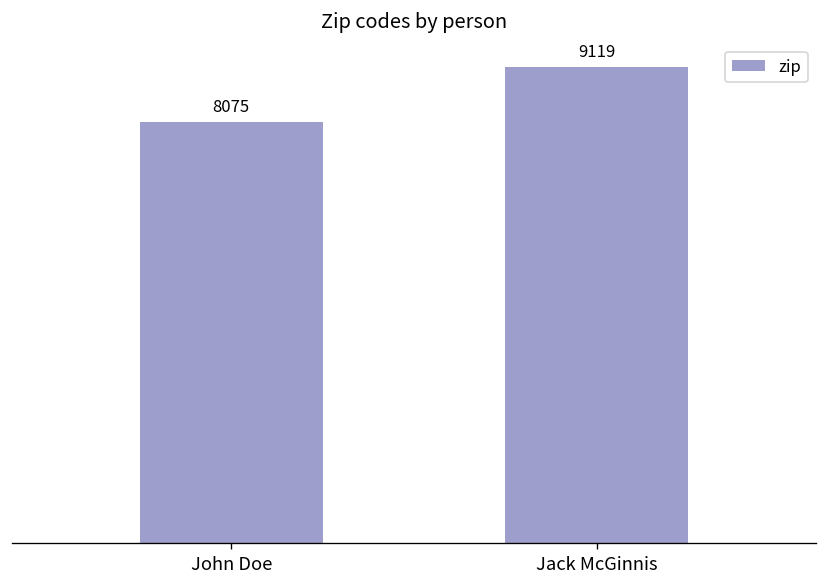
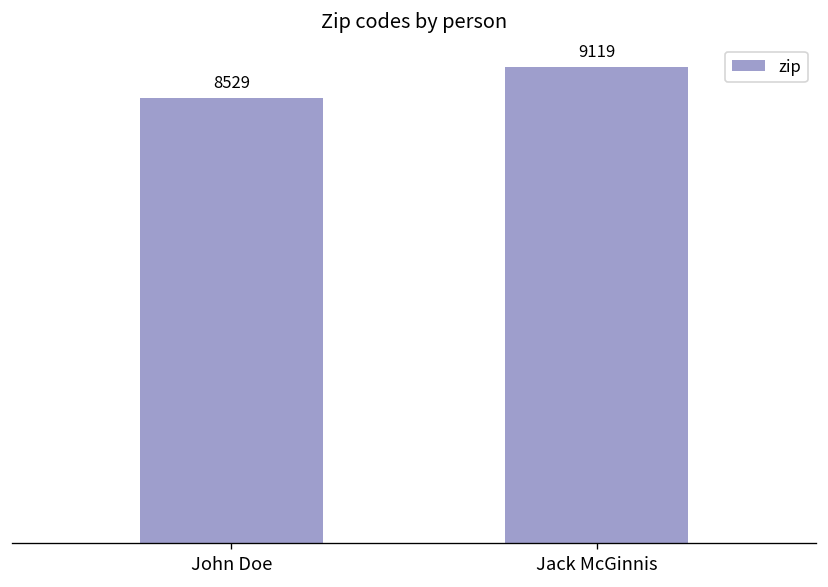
  {
-   "John Doe": 8075,
+   "John Doe": 8529,
    "Jack McGinnis": 9119
  }
